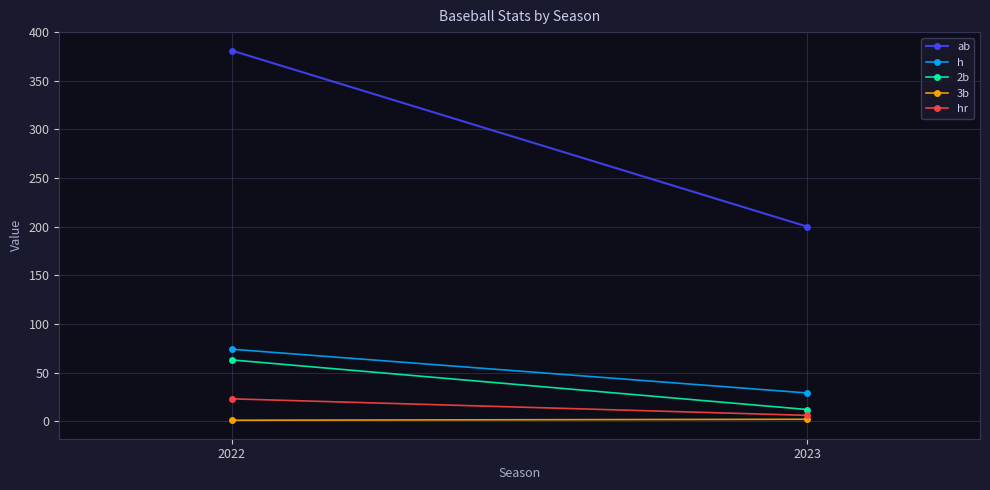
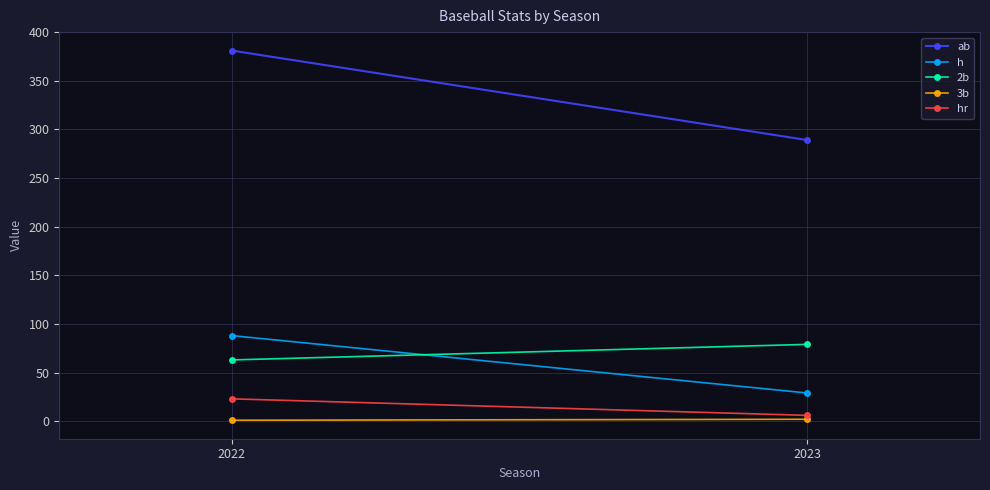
  {
    "ab": {
      "2022": 380,
-     "2023": 200
+     "2023": 290
    },
    "h": {
-     "2022": 70,
+     "2022": 90,
      "2023": 30
    },
    "2b": {
      "2022": 60,
-     "2023": 10
+     "2023": 80
    },
    "3b": {
      "2022": 0,
      "2023": 0
    },
    "hr": {
      "2022": 20,
      "2023": 10
    }
  }
